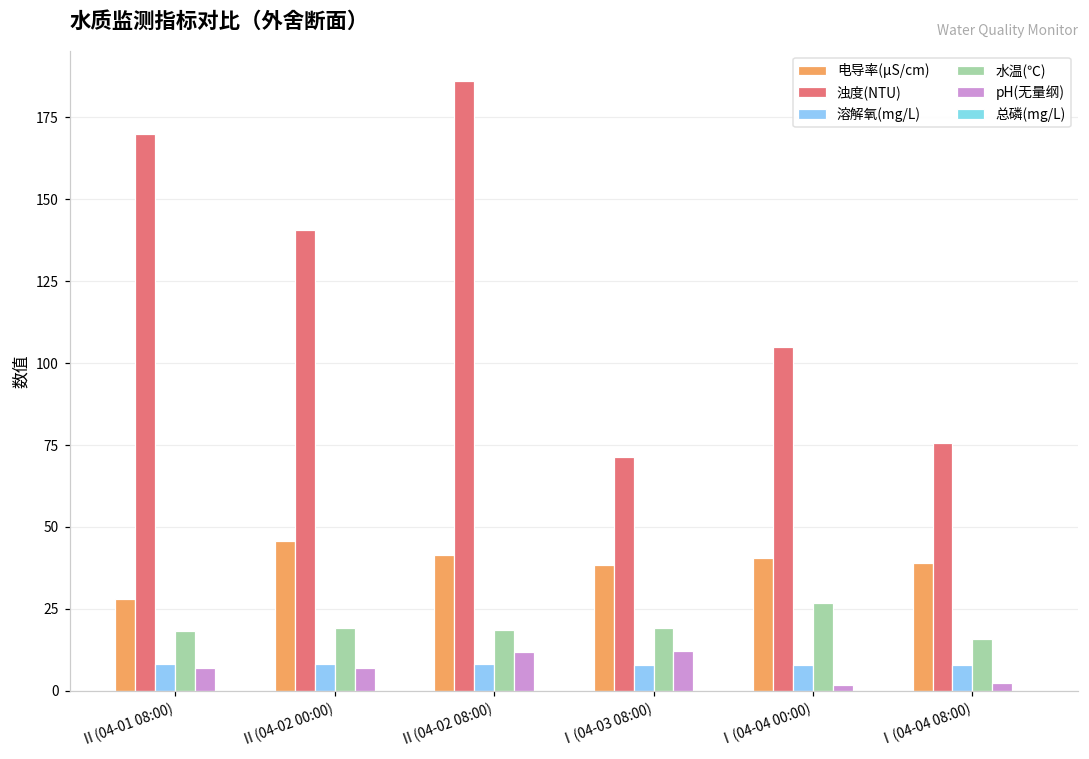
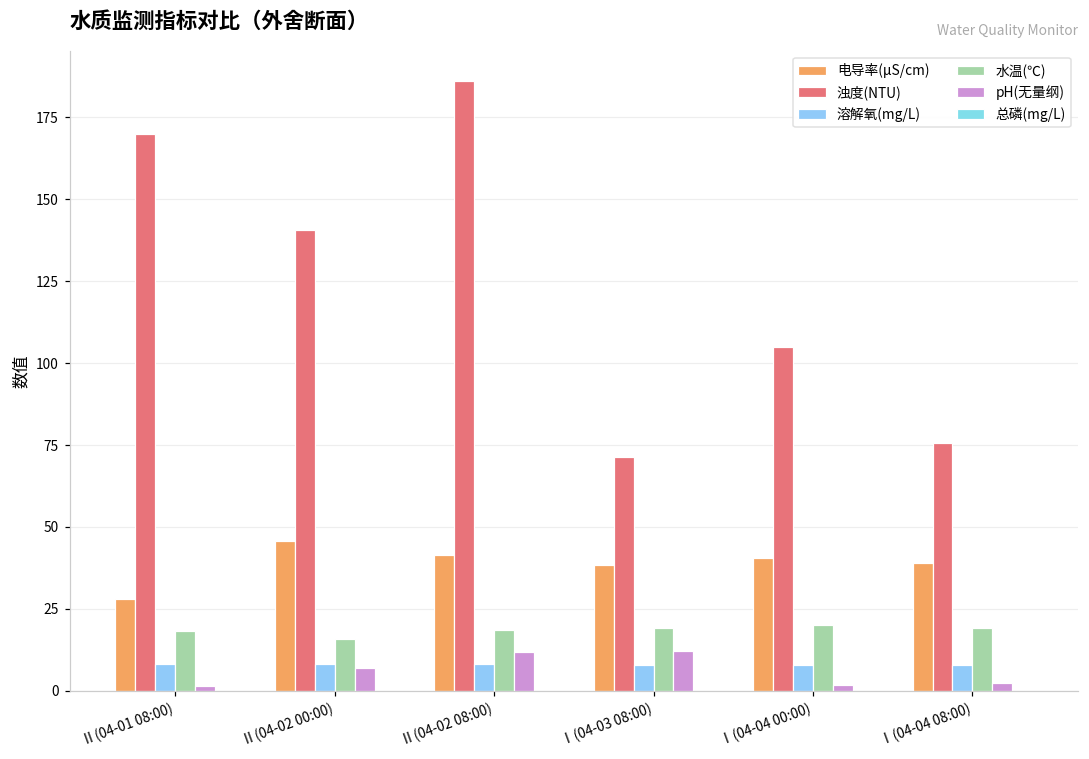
  {
    "水温(℃)": {
      "Ⅱ(04-01 08:00)": 18,
-     "Ⅱ(04-02 00:00)": 19,
+     "Ⅱ(04-02 00:00)": 16,
      "Ⅱ(04-02 08:00)": 19,
      "Ⅰ(04-03 08:00)": 19,
-     "Ⅰ(04-04 00:00)": 27,
-     "Ⅰ(04-04 08:00)": 16
+     "Ⅰ(04-04 00:00)": 20,
+     "Ⅰ(04-04 08:00)": 19
    },
    "pH(无量纲)": {
-     "Ⅱ(04-01 08:00)": 7,
+     "Ⅱ(04-01 08:00)": 2,
      "Ⅱ(04-02 00:00)": 7,
      "Ⅱ(04-02 08:00)": 12,
      "Ⅰ(04-03 08:00)": 12,
      "Ⅰ(04-04 00:00)": 2,
      "Ⅰ(04-04 08:00)": 2
    }
  }
